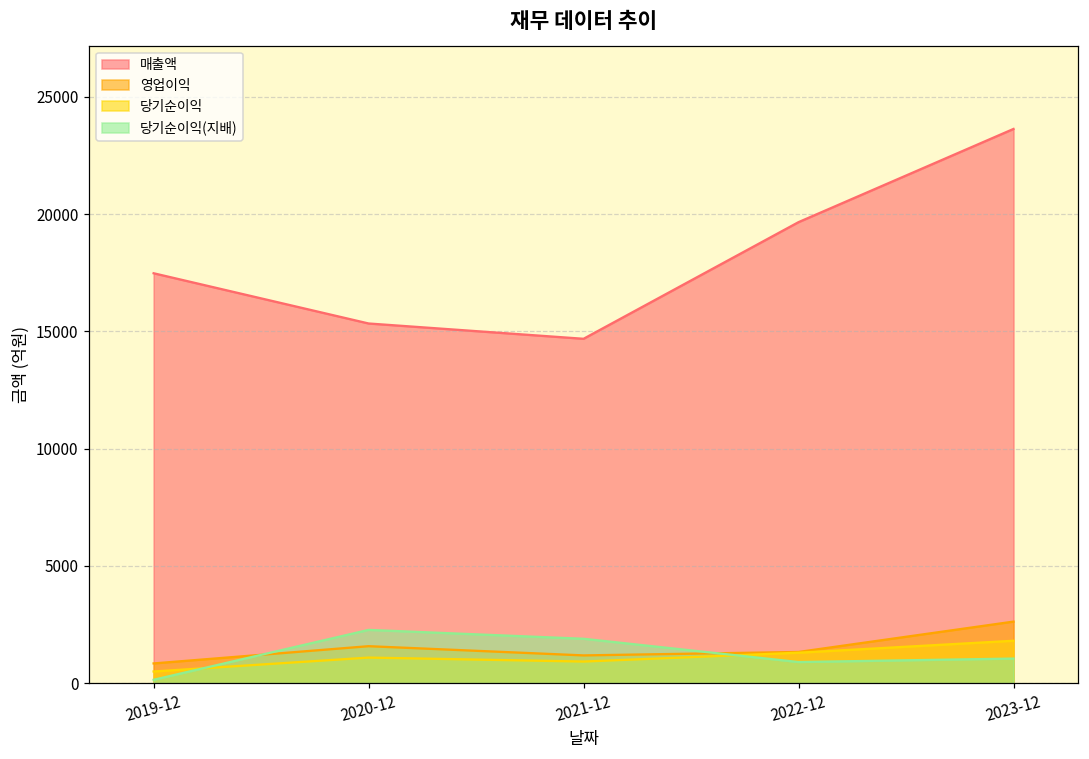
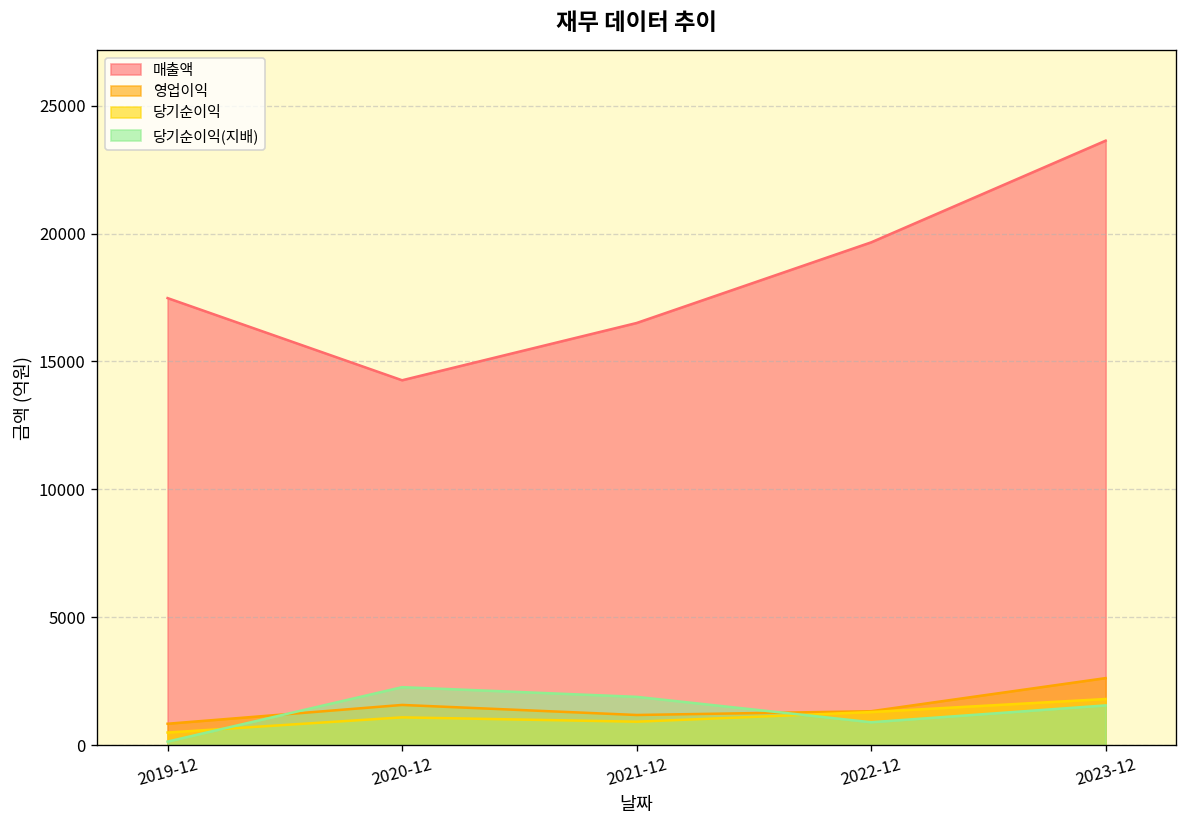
  {
    "매출액": {
      "2019-12": 17500,
-     "2020-12": 15300,
-     "2021-12": 14700,
+     "2020-12": 14300,
+     "2021-12": 16500,
      "2022-12": 19700,
      "2023-12": 23600
    },
    "당기순이익(지배)": {
      "2019-12": 100,
      "2020-12": 2300,
      "2021-12": 1900,
      "2022-12": 900,
-     "2023-12": 1000
+     "2023-12": 1600
    }
  }
